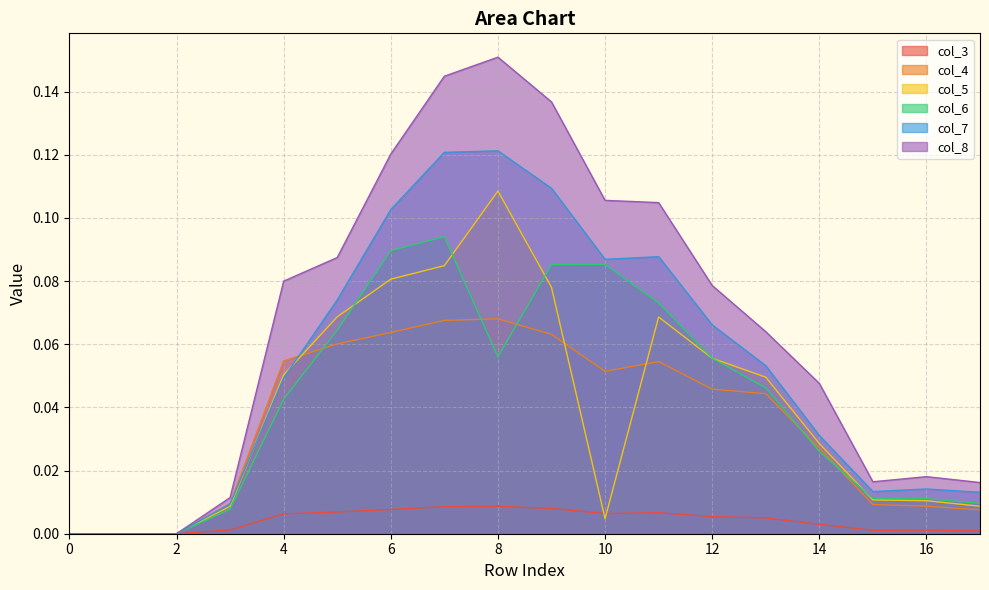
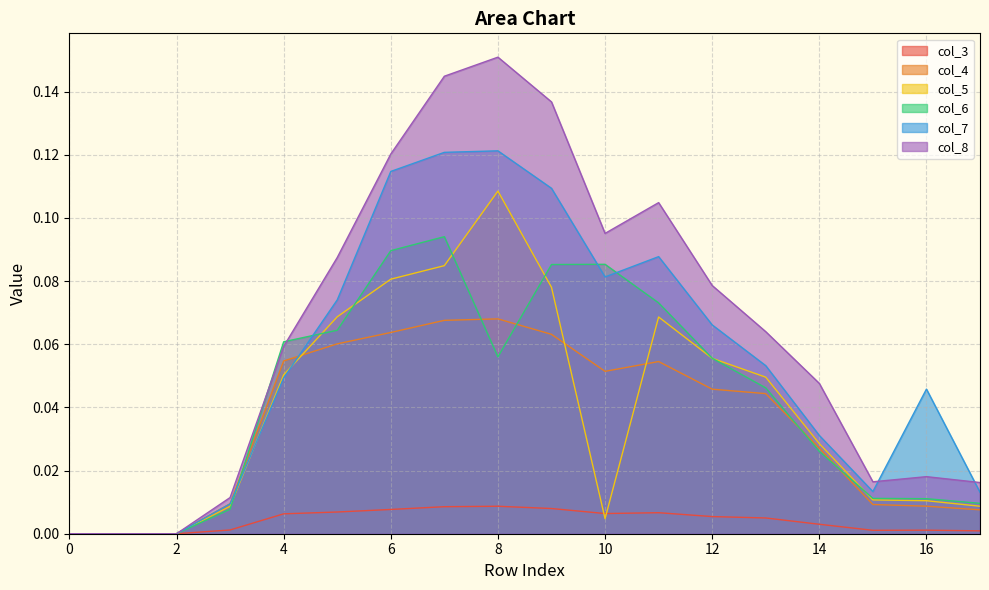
  {
    "col_5": {
      "4": 0.050,
      "6": 0.081,
      "8": 0.108,
      "10": 0.005,
      "14": 0.029
    },
    "col_6": {
-     "4": 0.043,
+     "4": 0.061,
      "6": 0.090,
      "8": 0.056,
      "10": 0.085,
      "14": 0.026
    },
    "col_7": {
      "4": 0.049,
-     "6": 0.103,
+     "6": 0.115,
      "8": 0.121,
-     "10": 0.087,
+     "10": 0.081,
      "12": 0.066,
      "14": 0.031,
-     "16": 0.014
+     "16": 0.046
    },
    "col_8": {
-     "4": 0.080,
+     "4": 0.059,
      "6": 0.120,
      "8": 0.151,
-     "10": 0.106,
+     "10": 0.095,
      "12": 0.079,
      "14": 0.048,
      "16": 0.018
    }
  }
